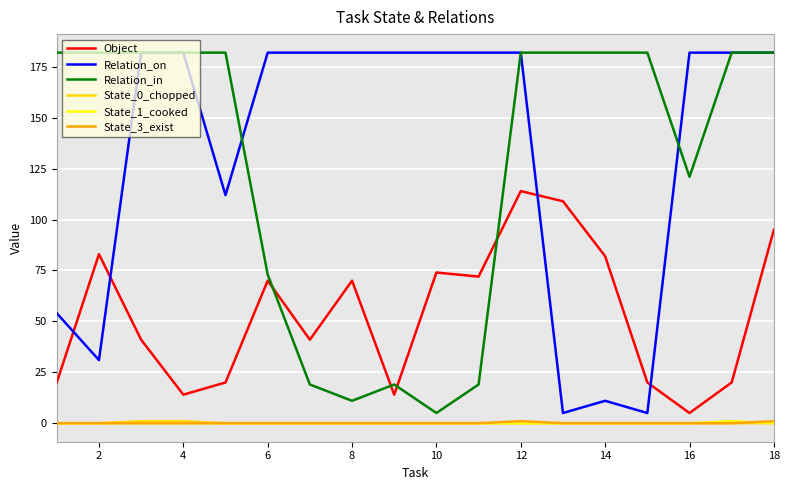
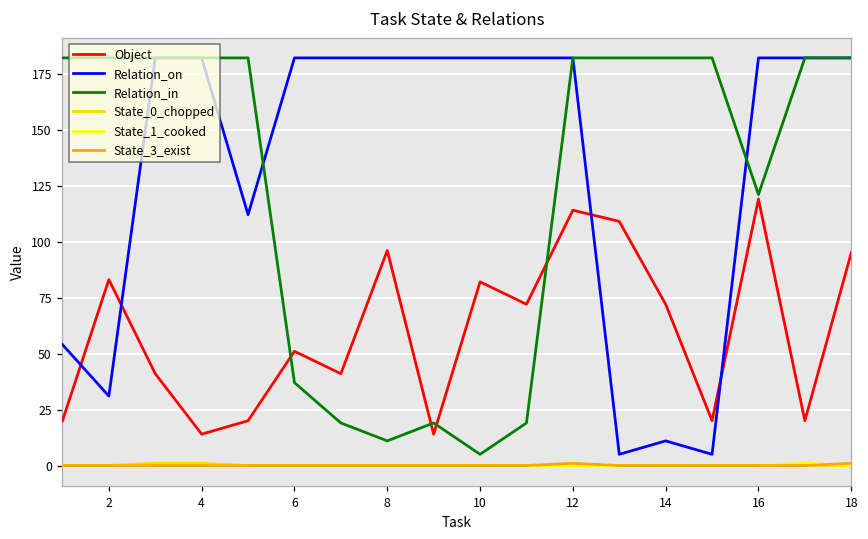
  {
    "Object": {
      "2": 83,
      "4": 14,
-     "6": 70,
-     "8": 70,
-     "10": 74,
+     "6": 51,
+     "8": 96,
+     "10": 82,
      "12": 114,
-     "14": 82,
-     "16": 5,
+     "14": 72,
+     "16": 119,
      "18": 95
    },
    "Relation_on": {
      "2": 31,
      "6": 182,
      "8": 182,
      "10": 182,
      "14": 11,
      "16": 182
    },
    "Relation_in": {
-     "6": 73,
+     "6": 37,
      "8": 11,
      "10": 5,
      "14": 182,
      "16": 121
    }
  }
